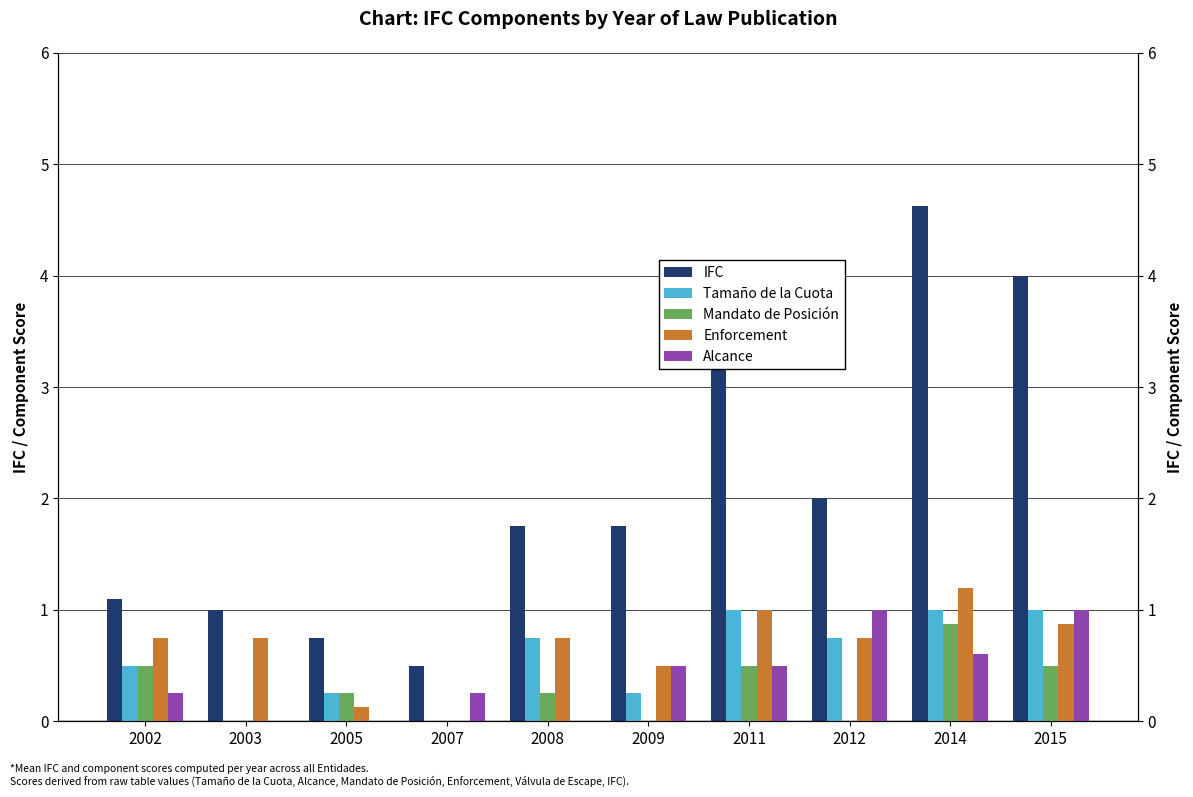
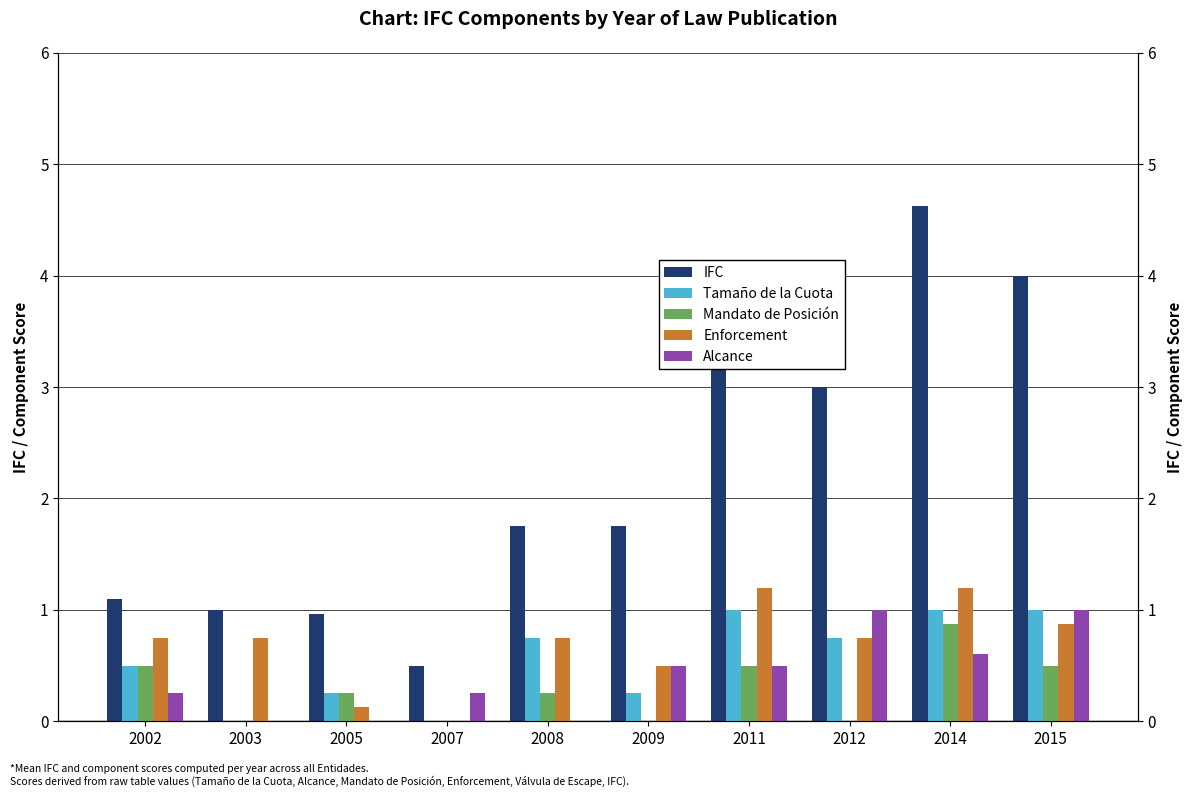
  {
    "IFC": {
      "2002": 1.10,
      "2003": 1.00,
-     "2005": 0.75,
+     "2005": 0.96,
      "2007": 0.50,
      "2008": 1.75,
      "2009": 1.75,
-     "2012": 2,
+     "2012": 3,
      "2014": 4.63,
      "2015": 4.00
    },
    "Tamaño de la Cuota": {
      "2002": 0.50,
      "2003": 0.00,
      "2005": 0.25,
      "2007": 0.00,
      "2008": 0.75,
      "2009": 0.25,
      "2011": 1.00,
      "2012": 0.75,
      "2014": 1.00,
      "2015": 1.00
    },
    "Mandato de Posición": {
      "2002": 0.50,
      "2003": 0.00,
      "2005": 0.25,
      "2007": 0.00,
      "2008": 0.25,
      "2009": 0.00,
      "2011": 0.50,
      "2012": 0.00,
      "2014": 0.88,
      "2015": 0.50
    },
    "Enforcement": {
      "2002": 0.75,
      "2003": 0.75,
      "2005": 0.13,
      "2007": 0.0,
      "2008": 0.75,
      "2009": 0.5,
-     "2011": 1.0,
+     "2011": 1.2,
      "2012": 0.75,
      "2014": 1.2,
      "2015": 0.88
    },
    "Alcance": {
      "2002": 0.25,
      "2003": 0.00,
      "2005": 0.00,
      "2007": 0.25,
      "2008": 0.00,
      "2009": 0.50,
      "2011": 0.50,
      "2012": 1.00,
      "2014": 0.60,
      "2015": 1.00
    }
  }
